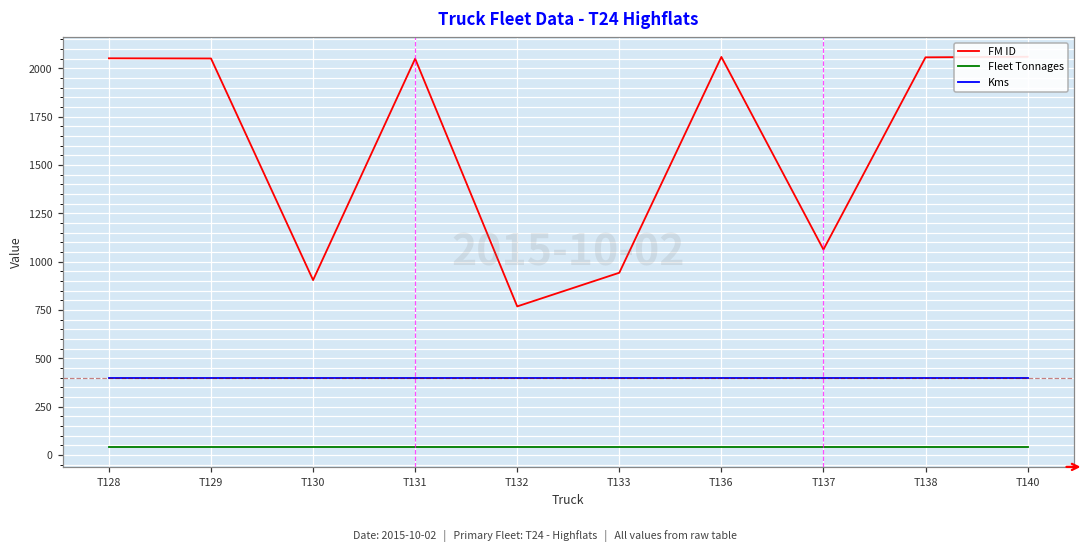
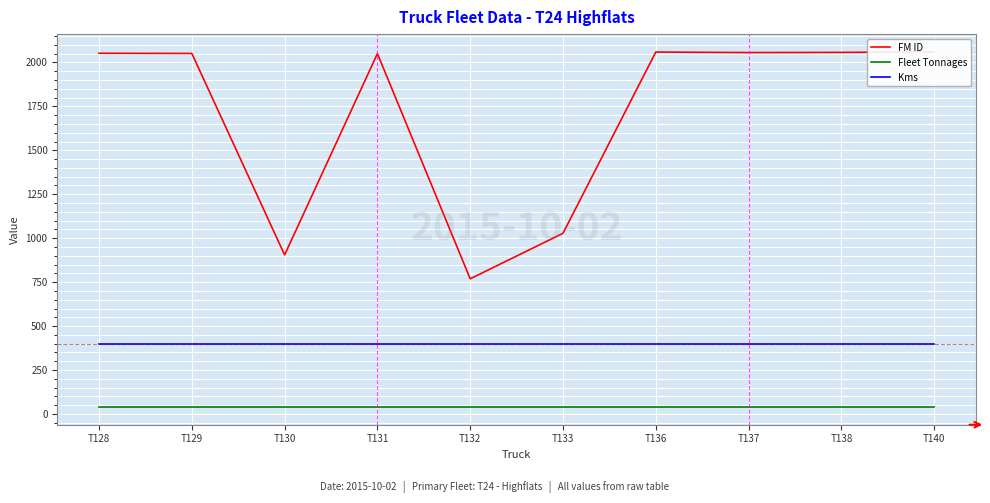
  {
    "FM ID": {
      "T128": 2050,
      "T129": 2050,
      "T130": 910,
      "T131": 2050,
      "T132": 770,
-     "T133": 940,
+     "T133": 1030,
      "T136": 2060,
-     "T137": 1060,
+     "T137": 2060,
      "T138": 2060
    },
    "Fleet Tonnages": {
      "T128": 40,
      "T129": 40,
      "T130": 40,
      "T131": 40,
      "T132": 40,
      "T133": 40,
      "T136": 40,
      "T137": 40,
      "T138": 40,
      "T140": 40
    },
    "Kms": {
      "T128": 400,
      "T129": 400,
      "T130": 400,
      "T131": 400,
      "T132": 400,
      "T133": 400,
      "T136": 400,
      "T137": 400,
      "T138": 400,
      "T140": 400
    }
  }
